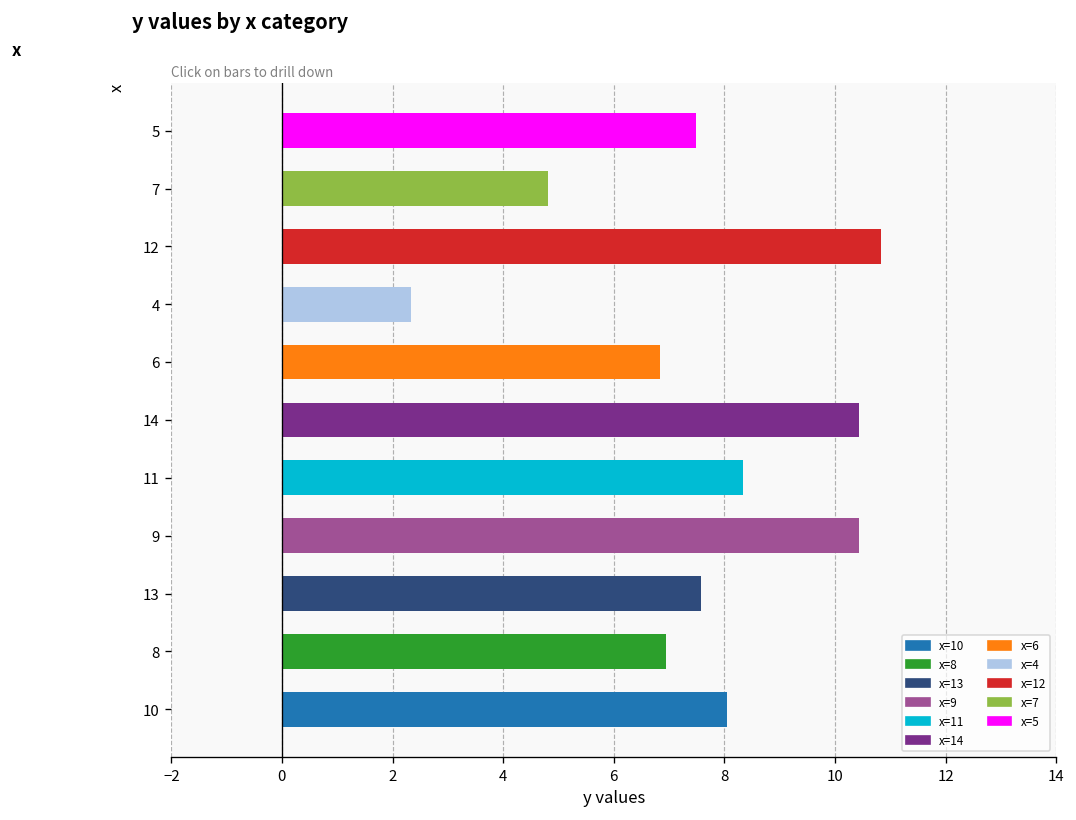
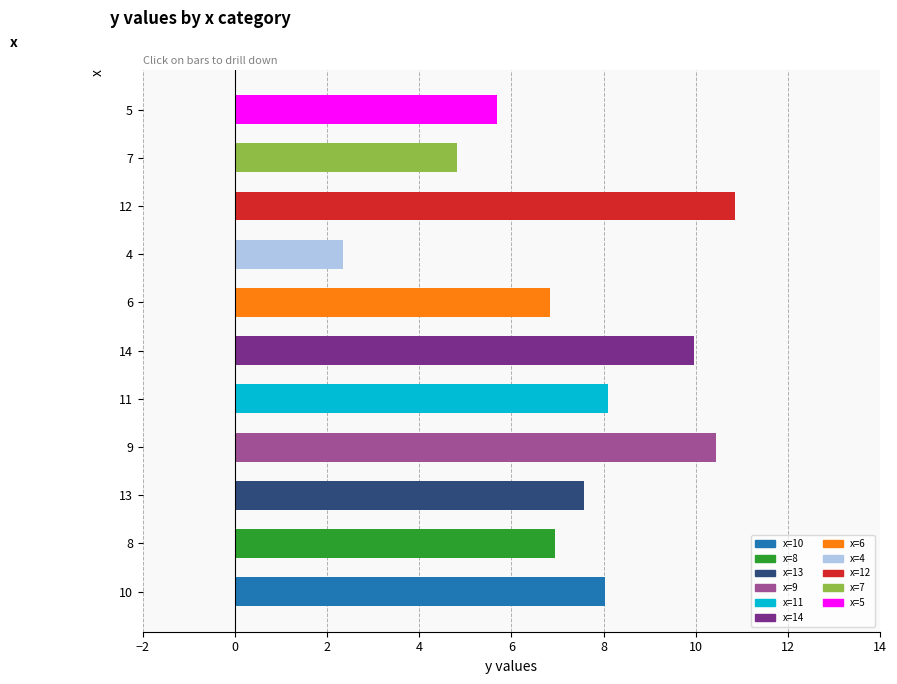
  {
-   "5": 7.5,
+   "5": 5.7,
    "7": 4.8,
    "12": 10.8,
    "4": 2.3,
    "6": 6.8,
-   "14": 10.4,
-   "11": 8.3,
+   "14": 10.0,
+   "11": 8.1,
    "9": 10.4,
    "13": 7.6,
    "8": 7.0,
    "10": 8.0
  }
